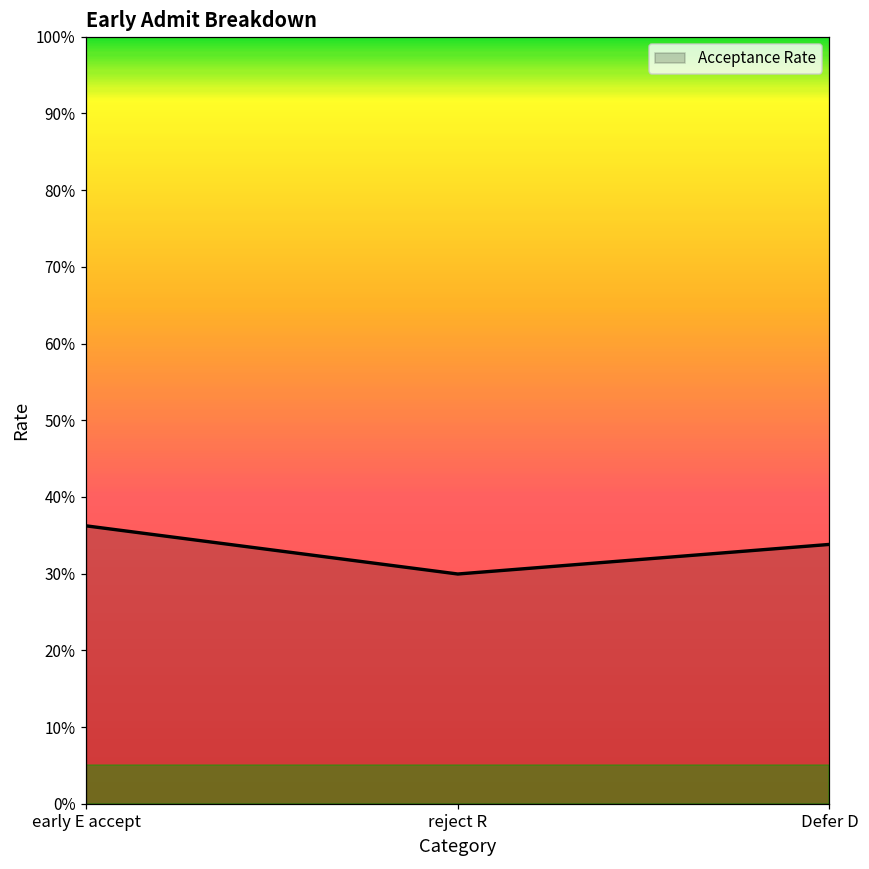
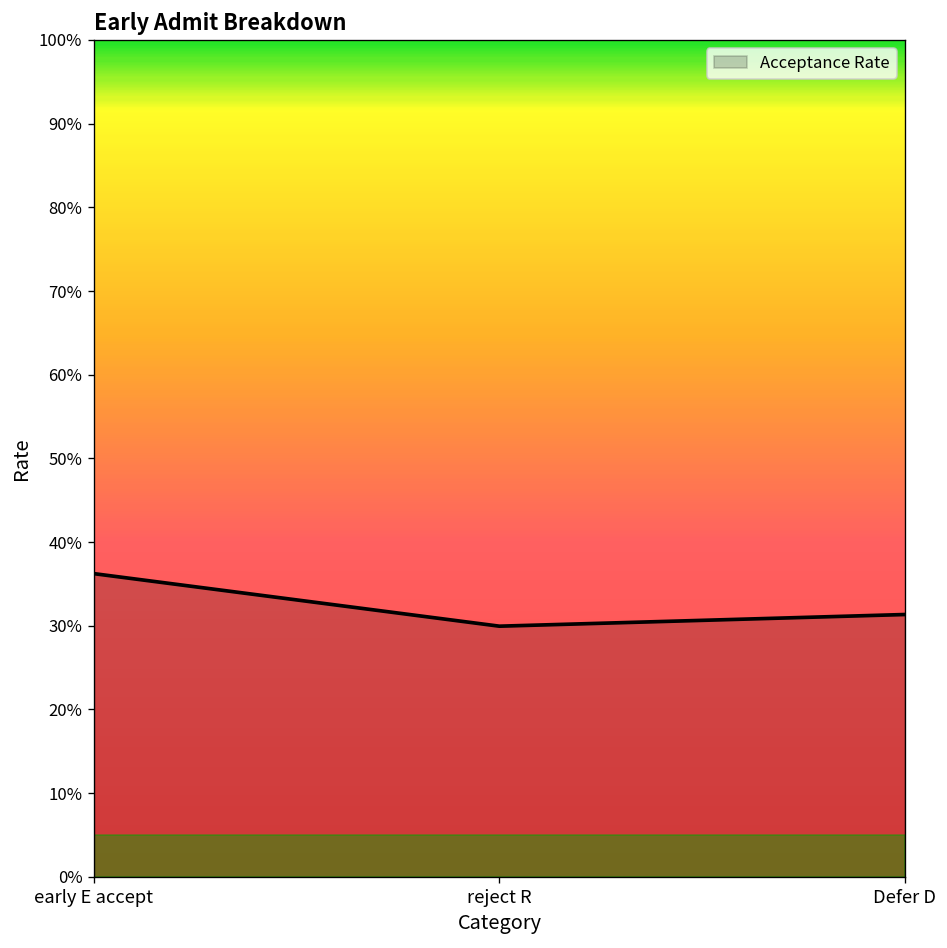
  {
    "early E accept": "36%",
    "reject R": "30%",
-   "Defer D": "34%"
+   "Defer D": "31%"
  }
